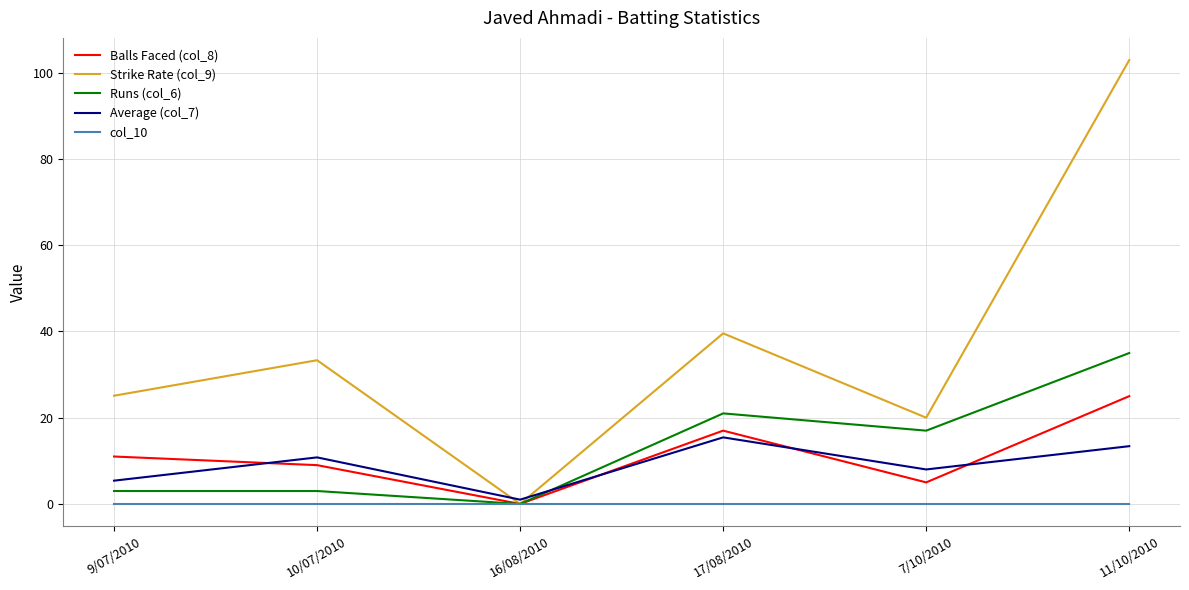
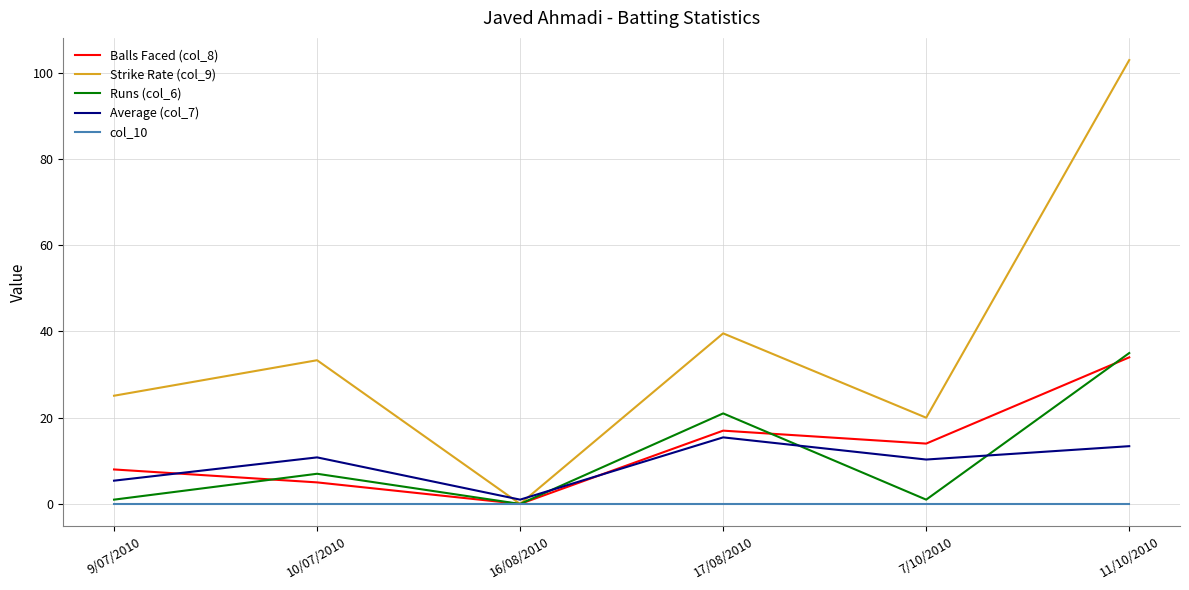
  {
    "Balls Faced (col_8)": {
-     "9/07/2010": 11,
-     "10/07/2010": 9,
+     "9/07/2010": 8,
+     "10/07/2010": 5,
      "17/08/2010": 17,
-     "7/10/2010": 5,
-     "11/10/2010": 25
+     "7/10/2010": 14,
+     "11/10/2010": 34
    },
    "Strike Rate (col_9)": {
      "9/07/2010": 25,
      "10/07/2010": 33,
      "17/08/2010": 40,
      "7/10/2010": 20,
      "11/10/2010": 103
    },
    "Runs (col_6)": {
-     "9/07/2010": 3,
-     "10/07/2010": 3,
+     "9/07/2010": 1,
+     "10/07/2010": 7,
      "17/08/2010": 21,
-     "7/10/2010": 17,
+     "7/10/2010": 1,
      "11/10/2010": 35
    },
    "Average (col_7)": {
      "9/07/2010": 5,
      "10/07/2010": 11,
      "16/08/2010": 1,
      "17/08/2010": 15,
-     "7/10/2010": 8,
+     "7/10/2010": 10,
      "11/10/2010": 13
    },
    "col_10": {
      "9/07/2010": 0,
      "10/07/2010": 0,
      "17/08/2010": 0,
      "7/10/2010": 0,
      "11/10/2010": 0
    }
  }
